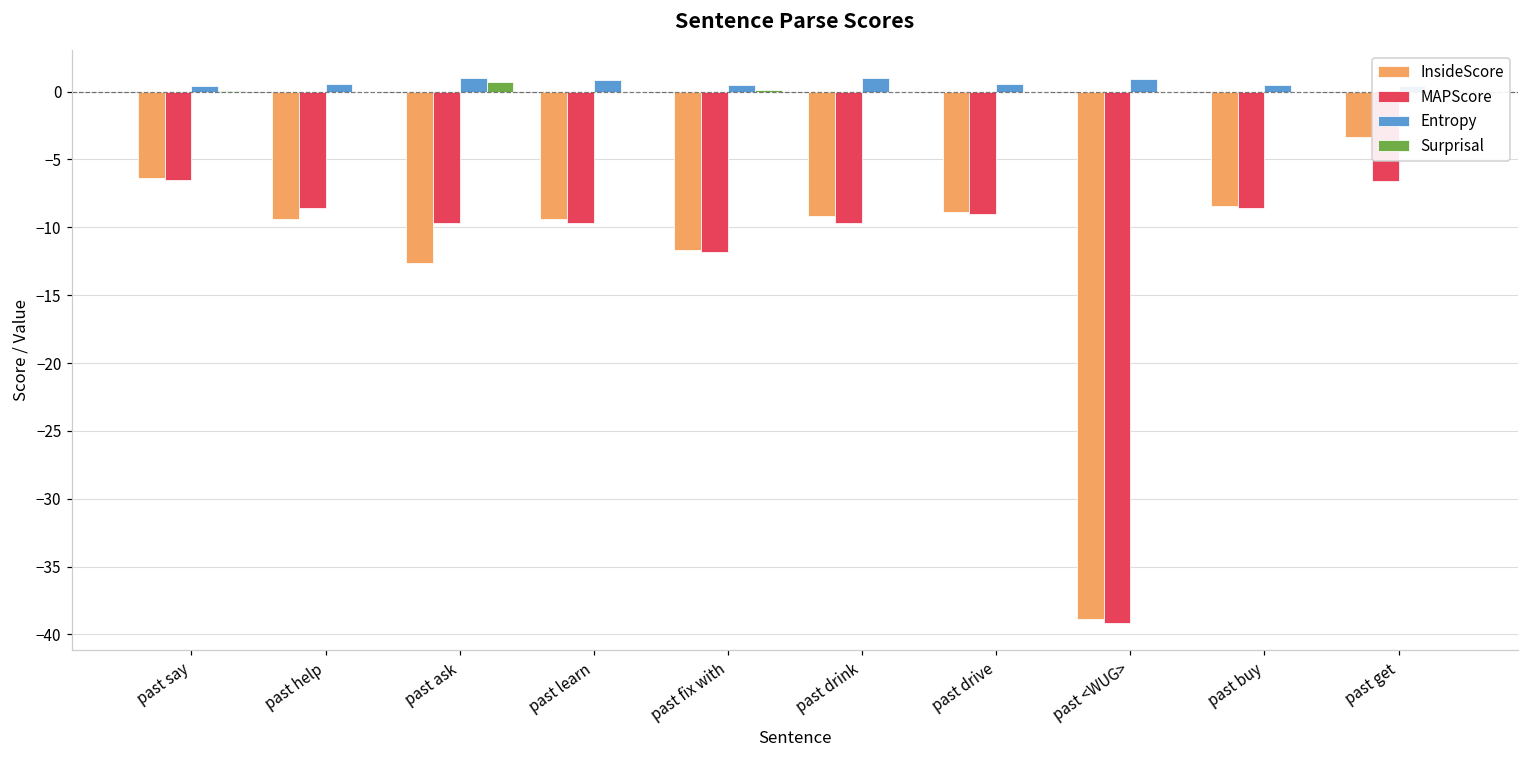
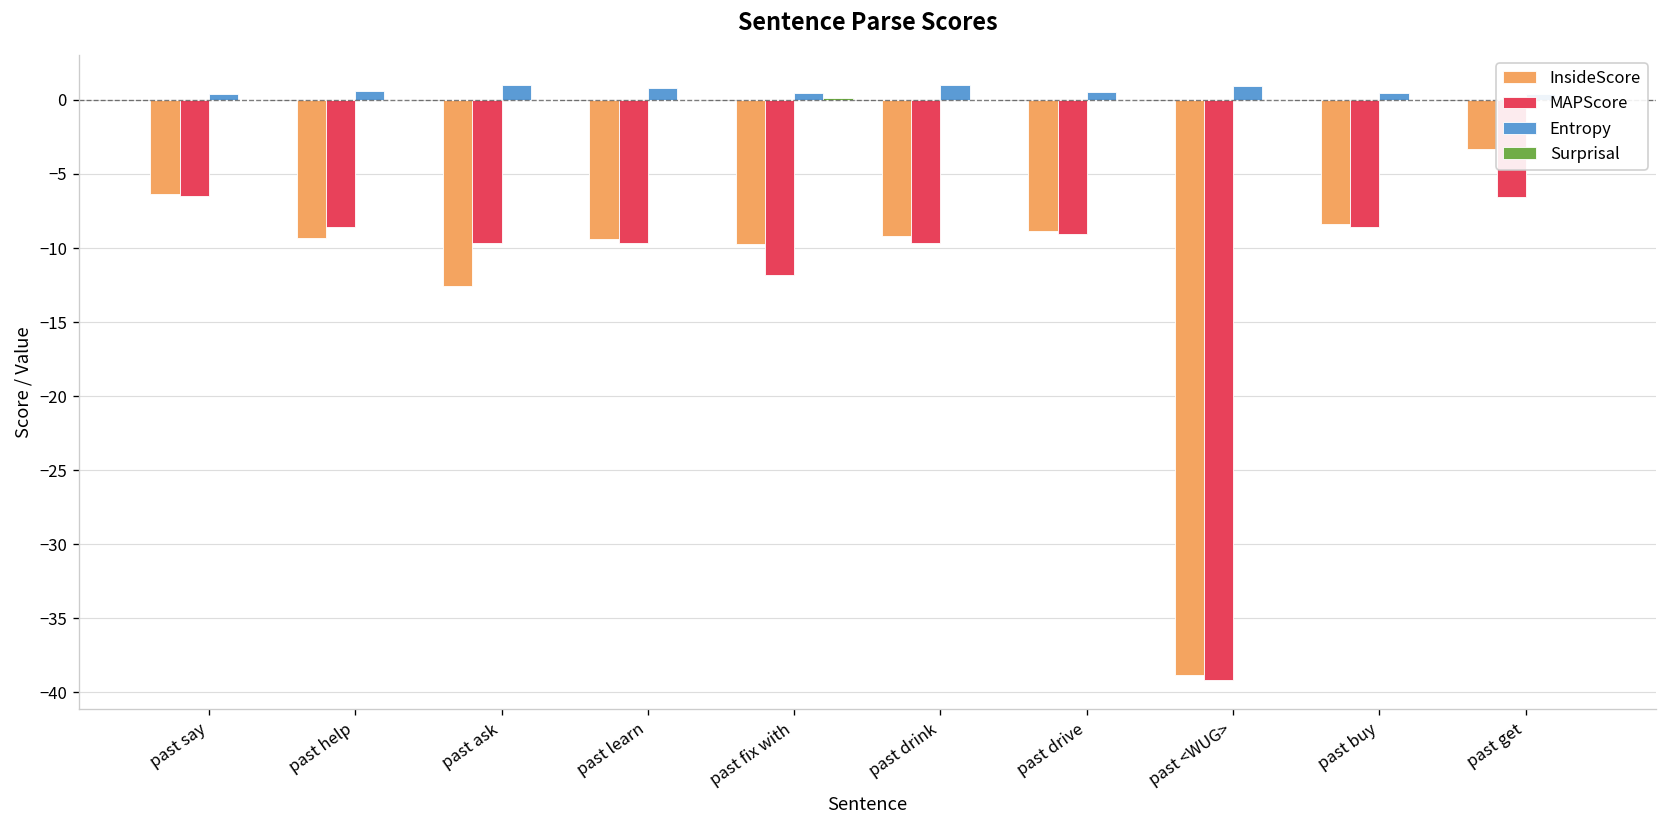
  {
    "InsideScore": {
      "past say": -6.3,
      "past help": -9.4,
      "past ask": -12.6,
      "past learn": -9.4,
-     "past fix with": -11.7,
+     "past fix with": -9.8,
      "past drink": -9.2,
      "past drive": -8.9,
      "past <WUG>": -38.8,
      "past buy": -8.4,
      "past get": -3.3
    },
    "MAPScore": {
      "past say": -6.5,
      "past help": -8.6,
      "past ask": -9.7,
      "past learn": -9.7,
      "past fix with": -11.8,
      "past drink": -9.7,
      "past drive": -9.0,
      "past <WUG>": -39.2,
      "past buy": -8.5,
      "past get": -6.6
    },
    "Entropy": {
      "past say": 0.4,
      "past help": 0.6,
      "past ask": 1.0,
      "past learn": 0.8,
      "past fix with": 0.5,
      "past drink": 1.0,
      "past drive": 0.5,
      "past <WUG>": 0.9,
      "past buy": 0.5
    },
    "Surprisal": {
-     "past ask": 0.7
+     "past ask": 0.0
    }
  }
